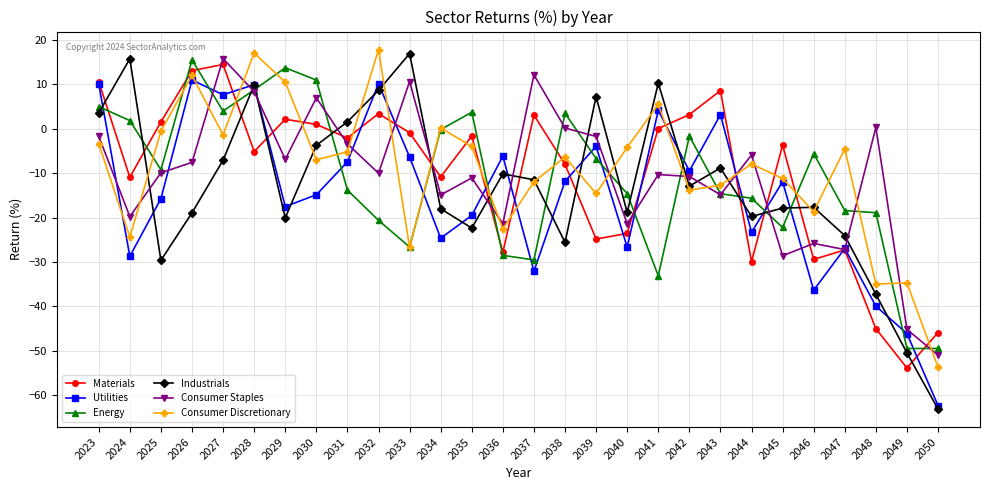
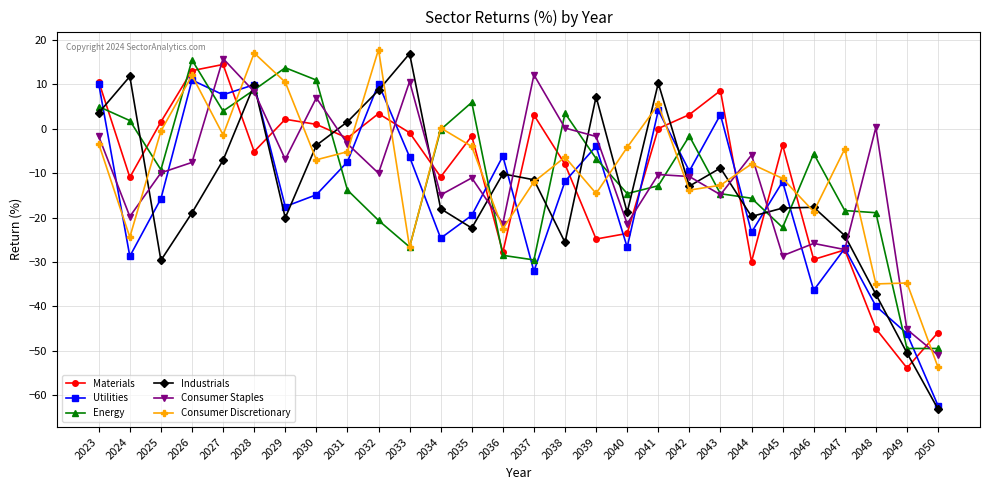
  {
    "Materials": {
      "2024": -11,
      "2025": 2,
      "2026": 13,
      "2027": 14,
      "2028": -5,
      "2029": 2,
      "2030": 1,
      "2031": -2,
      "2032": 3,
      "2033": -1,
      "2034": -11,
      "2035": -2,
      "2036": -28,
      "2037": 3,
      "2038": -8,
      "2039": -25,
      "2040": -24,
      "2041": 0,
      "2042": 3,
      "2043": 9,
      "2044": -30,
      "2045": -4,
      "2046": -29,
      "2048": -45,
      "2049": -54,
      "2050": -46
    },
    "Utilities": {
      "2024": -29,
      "2025": -16,
      "2026": 11,
      "2027": 8,
      "2029": -18,
      "2030": -15,
      "2031": -7,
      "2032": 10,
      "2033": -6,
      "2034": -25,
      "2035": -20,
      "2036": -6,
      "2037": -32,
      "2038": -12,
      "2039": -4,
      "2040": -27,
      "2041": 4,
      "2042": -10,
      "2043": 3,
      "2044": -23,
      "2045": -12,
      "2046": -36,
      "2048": -40,
      "2049": -46,
      "2050": -62
    },
    "Energy": {
      "2023": 5,
      "2024": 2,
      "2025": -9,
      "2026": 15,
      "2027": 4,
      "2029": 14,
      "2030": 11,
      "2031": -14,
      "2032": -21,
-     "2035": 4,
+     "2035": 6,
      "2036": -28,
      "2037": -30,
      "2038": 3,
      "2039": -7,
      "2040": -15,
-     "2041": -33,
+     "2041": -13,
      "2042": -2,
      "2044": -16,
      "2045": -22,
      "2046": -6,
      "2047": -18,
      "2048": -19,
      "2049": -49,
      "2050": -49
    },
    "Industrials": {
      "2023": 4,
-     "2024": 16,
+     "2024": 12,
      "2025": -30,
      "2026": -19,
      "2027": -7,
      "2029": -20,
      "2030": -4,
      "2031": 2,
      "2032": 9,
      "2033": 17,
      "2034": -18,
      "2035": -22,
      "2036": -10,
      "2038": -26,
      "2039": 7,
      "2040": -19,
      "2041": 10,
      "2042": -13,
      "2043": -9,
      "2044": -20,
      "2045": -18,
      "2046": -18,
      "2047": -24,
      "2048": -37,
      "2049": -50,
      "2050": -63
    },
    "Consumer Staples": {
      "2023": -2,
      "2024": -20,
      "2025": -10,
      "2026": -8,
      "2027": 16,
      "2029": -7,
      "2030": 7,
      "2031": -3,
      "2032": -10,
      "2033": 11,
      "2034": -15,
      "2035": -11,
      "2036": -21,
      "2037": 12,
      "2038": 0,
      "2039": -2,
      "2040": -21,
      "2041": -10,
      "2042": -11,
      "2044": -6,
      "2045": -29,
      "2046": -26,
      "2048": 0,
      "2049": -45,
      "2050": -51
    },
    "Consumer Discretionary": {
      "2023": -3,
      "2024": -24,
      "2025": -1,
      "2026": 12,
      "2027": -1,
      "2028": 17,
      "2029": 10,
      "2030": -7,
      "2031": -5,
      "2032": 18,
      "2035": -4,
      "2036": -23,
      "2038": -6,
      "2039": -15,
      "2040": -4,
      "2041": 5,
      "2042": -14,
      "2043": -13,
      "2044": -8,
      "2045": -11,
      "2046": -19,
      "2047": -5,
      "2048": -35,
      "2049": -35,
      "2050": -54
    }
  }
